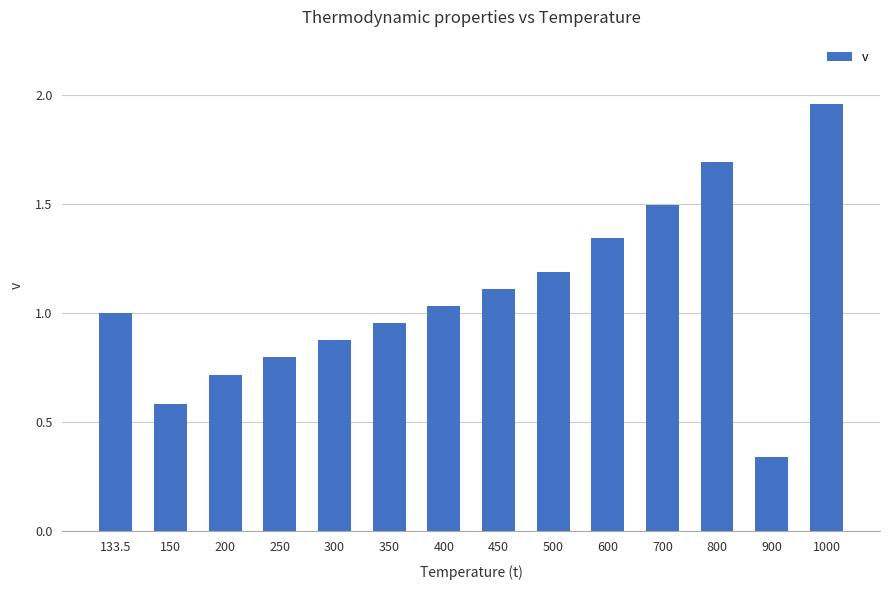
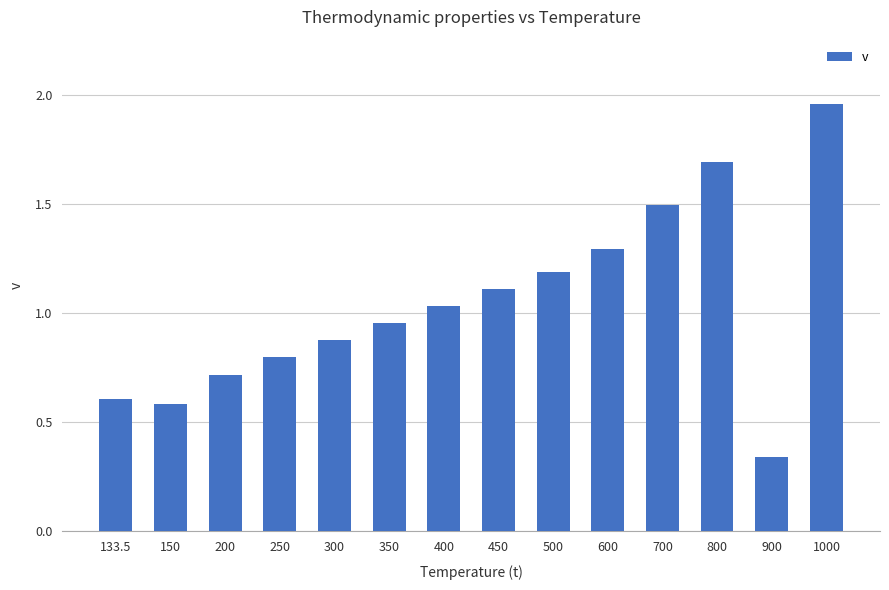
  {
-   "133.5": 1.00,
+   "133.5": 0.61,
    "150": 0.58,
    "200": 0.72,
    "250": 0.80,
    "300": 0.88,
    "350": 0.95,
    "400": 1.03,
    "450": 1.11,
    "500": 1.19,
-   "600": 1.34,
+   "600": 1.29,
    "700": 1.50,
    "800": 1.69,
    "900": 0.34,
    "1000": 1.96
  }
